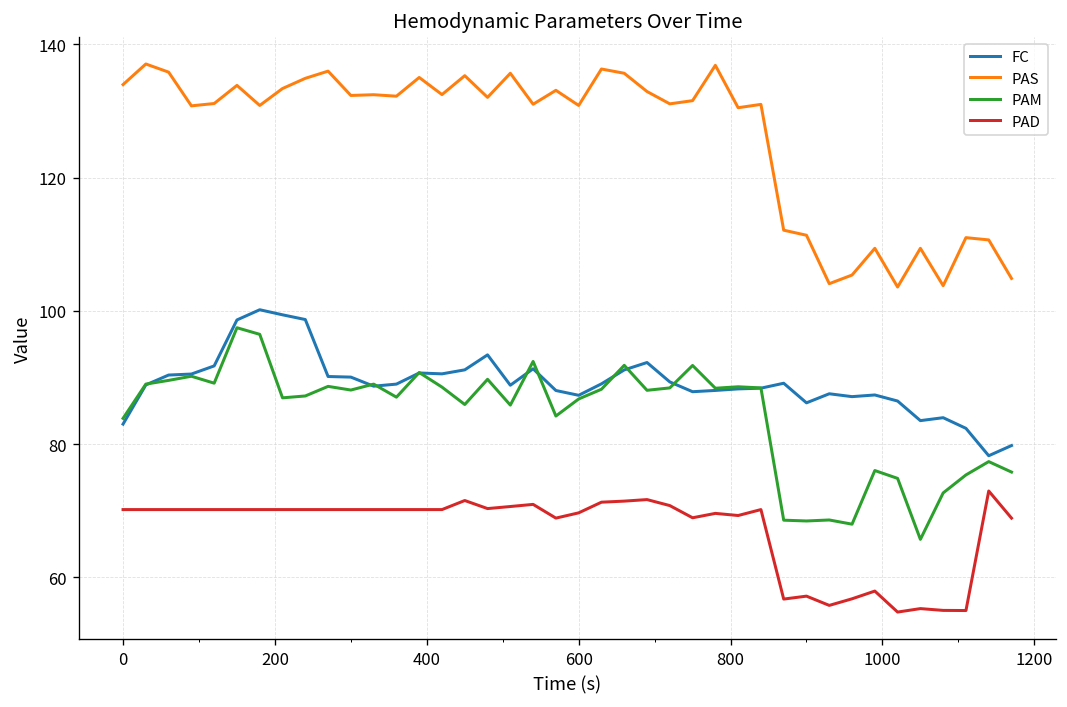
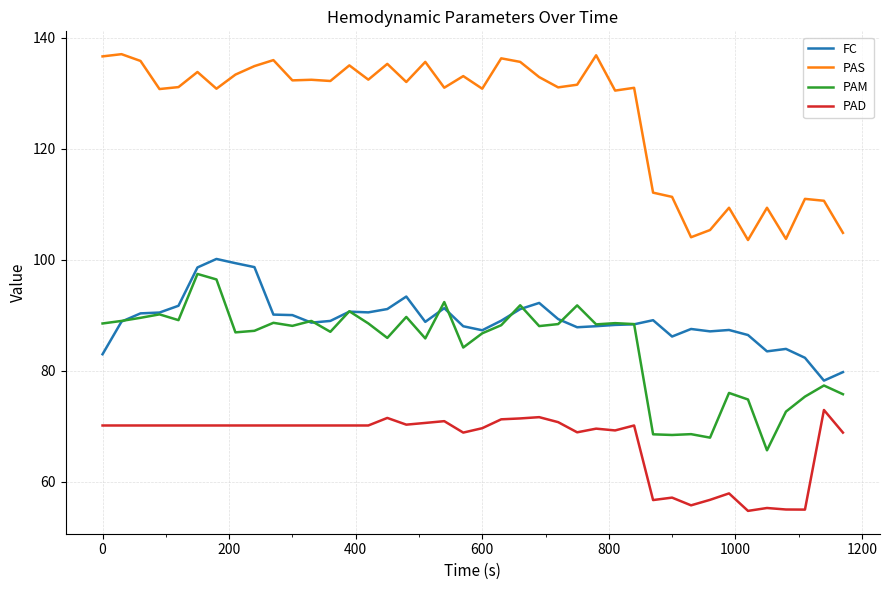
  {
    "FC": {
      "0": 83,
      "600": 87
    },
    "PAS": {
-     "0": 134,
+     "0": 137,
      "600": 131
    },
    "PAM": {
-     "0": 84,
+     "0": 89,
      "600": 87
    },
    "PAD": {
      "0": 70,
      "600": 70
    }
  }
